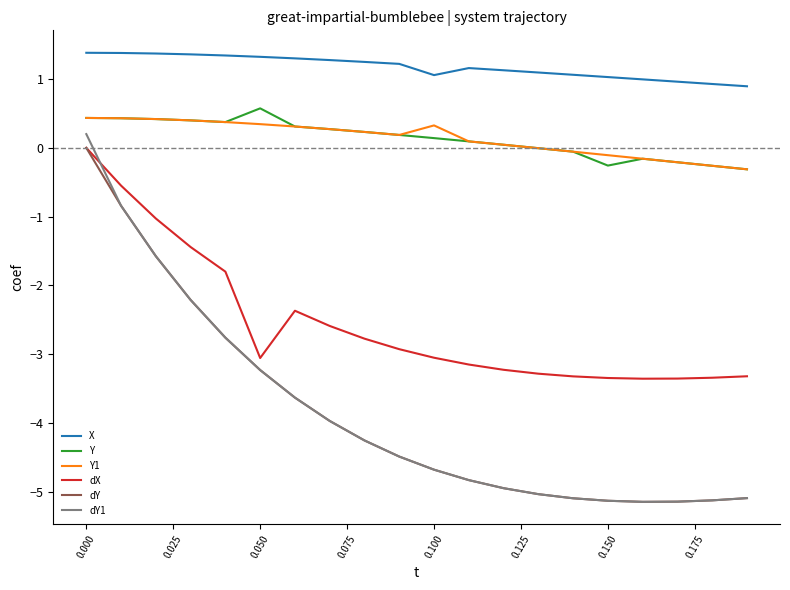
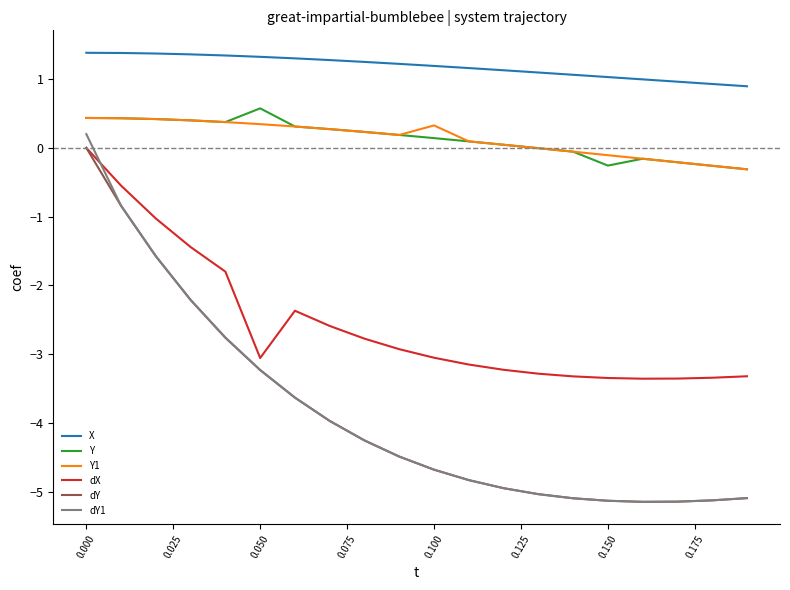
  {
    "X": {
      "0.000": 1.4,
      "0.050": 1.3,
-     "0.100": 1.1,
+     "0.100": 1.2,
      "0.150": 1.0
    },
    "Y": {
      "0.050": 0.6,
      "0.100": 0.1,
      "0.150": -0.3
    },
    "Y1": {
      "0.050": 0.3,
      "0.100": 0.3,
      "0.150": -0.1
    },
    "dX": {
      "0.050": -3.1,
      "0.100": -3.1,
      "0.150": -3.3
    },
    "dY1": {
      "0.000": 0.2
    }
  }
